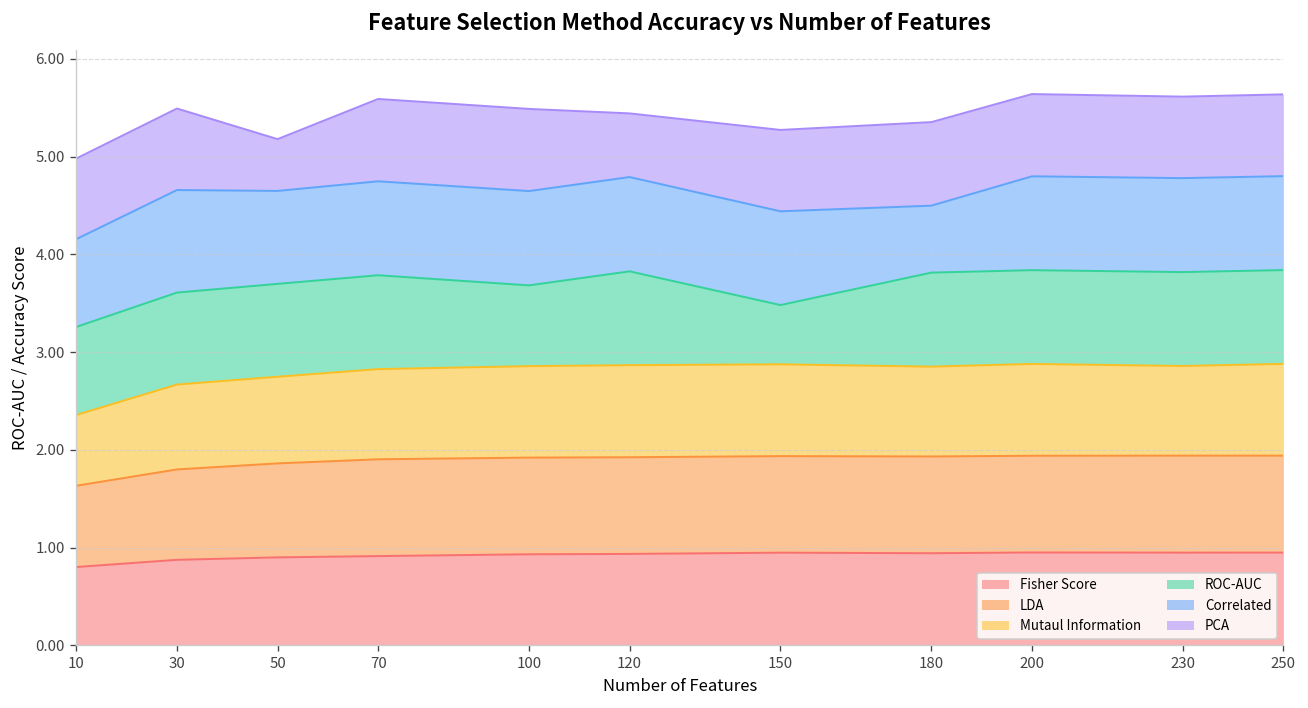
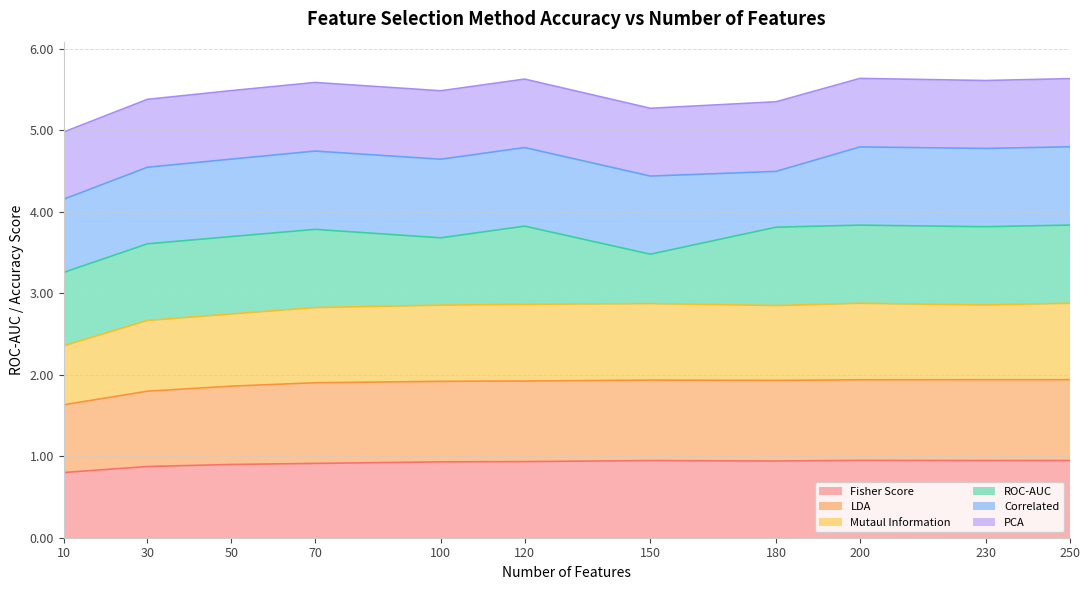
  {
    "ROC-AUC": {
      "10": 0.9,
      "30": 0.9,
      "50": 1.0,
      "70": 1.0,
      "100": 0.8,
      "120": 1.0,
      "150": 0.6,
      "180": 1.0,
      "200": 1.0,
      "230": 1.0,
      "250": 1.0
    },
    "Correlated": {
      "10": 0.9,
-     "30": 1.0,
+     "30": 0.9,
      "50": 1.0,
      "70": 1.0,
      "100": 1.0,
      "120": 1.0,
      "150": 1.0,
      "180": 0.7,
      "200": 1.0,
      "230": 1.0,
      "250": 1.0
    },
    "PCA": {
      "10": 0.8,
      "30": 0.8,
-     "50": 0.5,
+     "50": 0.8,
      "70": 0.8,
      "100": 0.8,
-     "120": 0.7,
+     "120": 0.8,
      "150": 0.8,
      "180": 0.9,
      "200": 0.8,
      "230": 0.8,
      "250": 0.8
    }
  }
